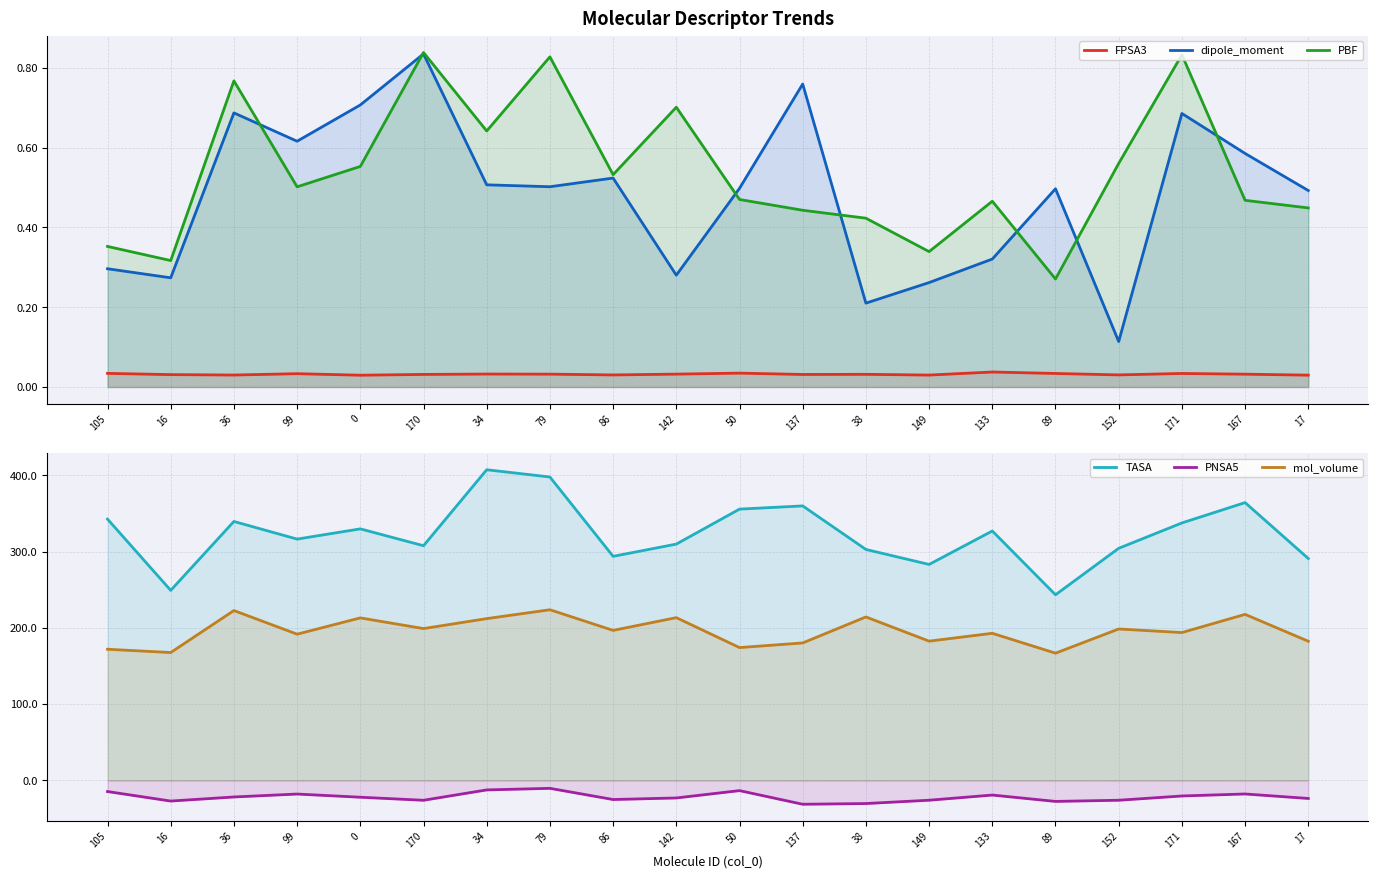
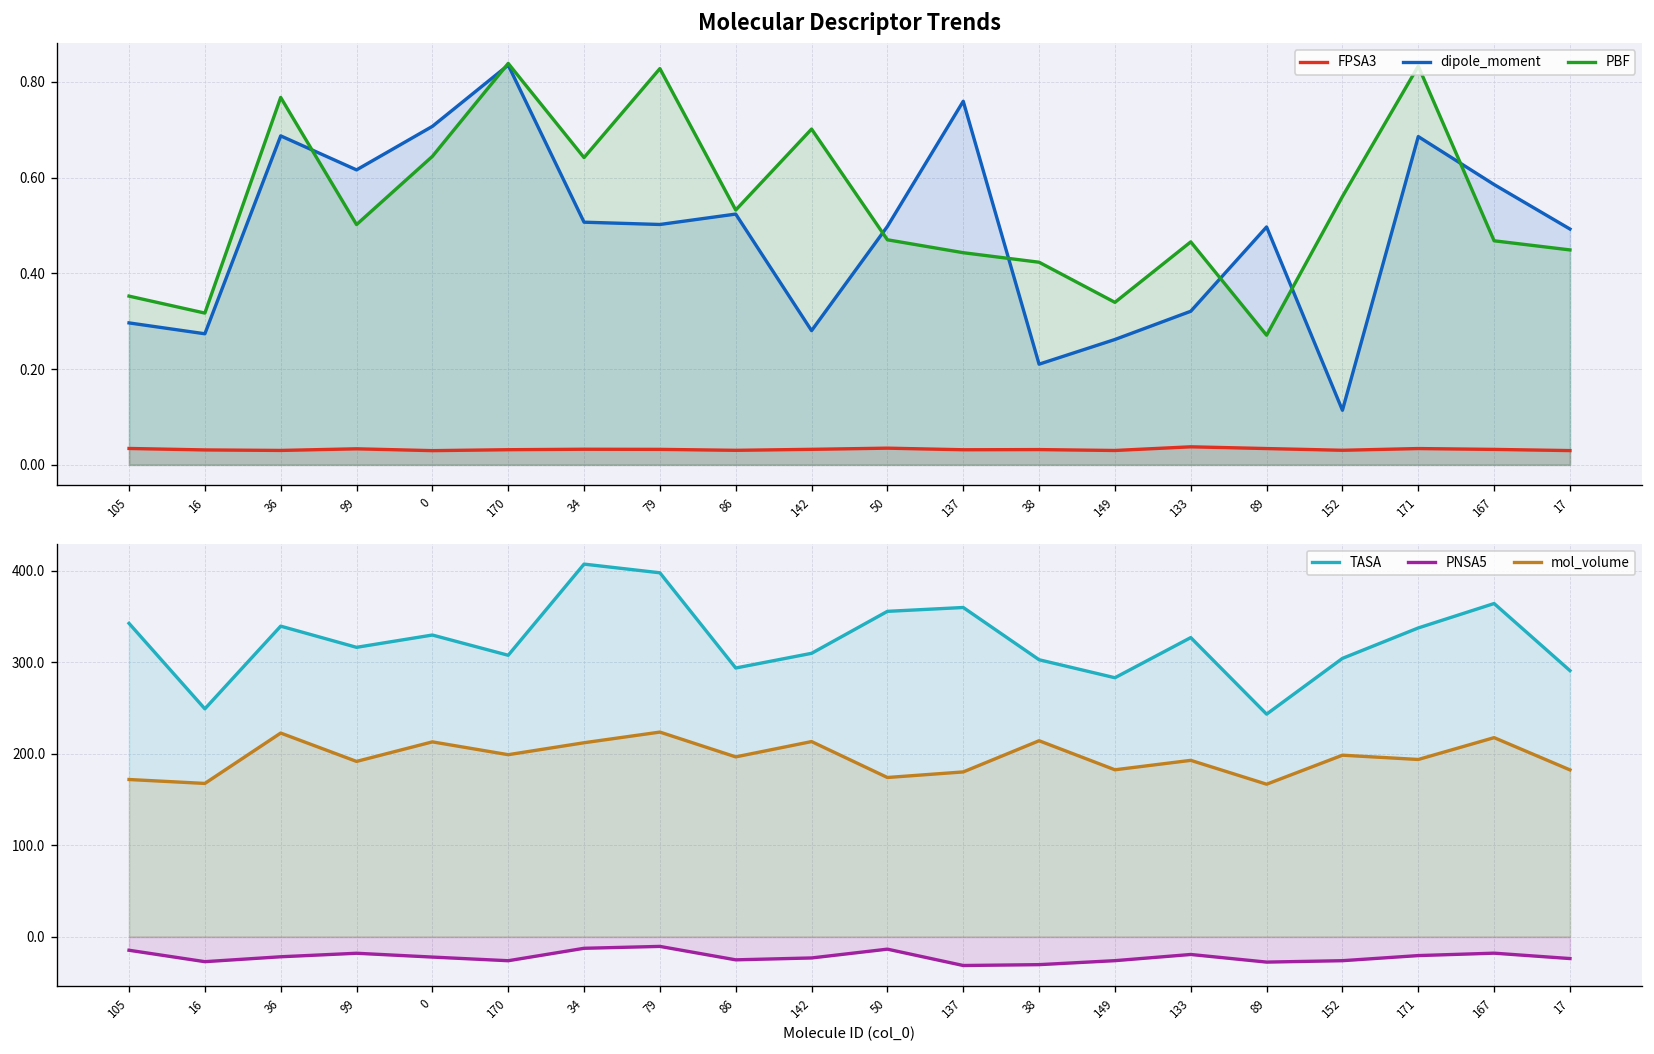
  {
    "Molecular Descriptor Trends": {
      "FPSA3": {
        "105": 0.03,
        "16": 0.03,
        "36": 0.03,
        "99": 0.03,
        "0": 0.03,
        "170": 0.03,
        "34": 0.03,
        "79": 0.03,
        "86": 0.03,
        "142": 0.03,
        "50": 0.03,
        "137": 0.03,
        "38": 0.03,
        "149": 0.03,
        "133": 0.04,
        "89": 0.03,
        "152": 0.03,
        "171": 0.03,
        "167": 0.03,
        "17": 0.03
      },
      "dipole_moment": {
        "105": 0.30,
        "16": 0.27,
        "36": 0.69,
        "99": 0.62,
        "0": 0.71,
        "34": 0.51,
        "79": 0.50,
        "86": 0.52,
        "142": 0.28,
        "50": 0.50,
        "137": 0.76,
        "38": 0.21,
        "149": 0.26,
        "133": 0.32,
        "89": 0.50,
        "152": 0.11,
        "171": 0.69,
        "167": 0.59,
        "17": 0.49
      },
      "PBF": {
        "105": 0.35,
        "16": 0.32,
        "36": 0.77,
        "99": 0.50,
-       "0": 0.55,
+       "0": 0.64,
        "34": 0.64,
        "79": 0.83,
        "86": 0.53,
        "142": 0.70,
        "50": 0.47,
        "137": 0.44,
        "38": 0.42,
        "149": 0.34,
        "133": 0.47,
        "89": 0.27,
        "152": 0.56,
        "167": 0.47,
        "17": 0.45
      }
    }
  }
